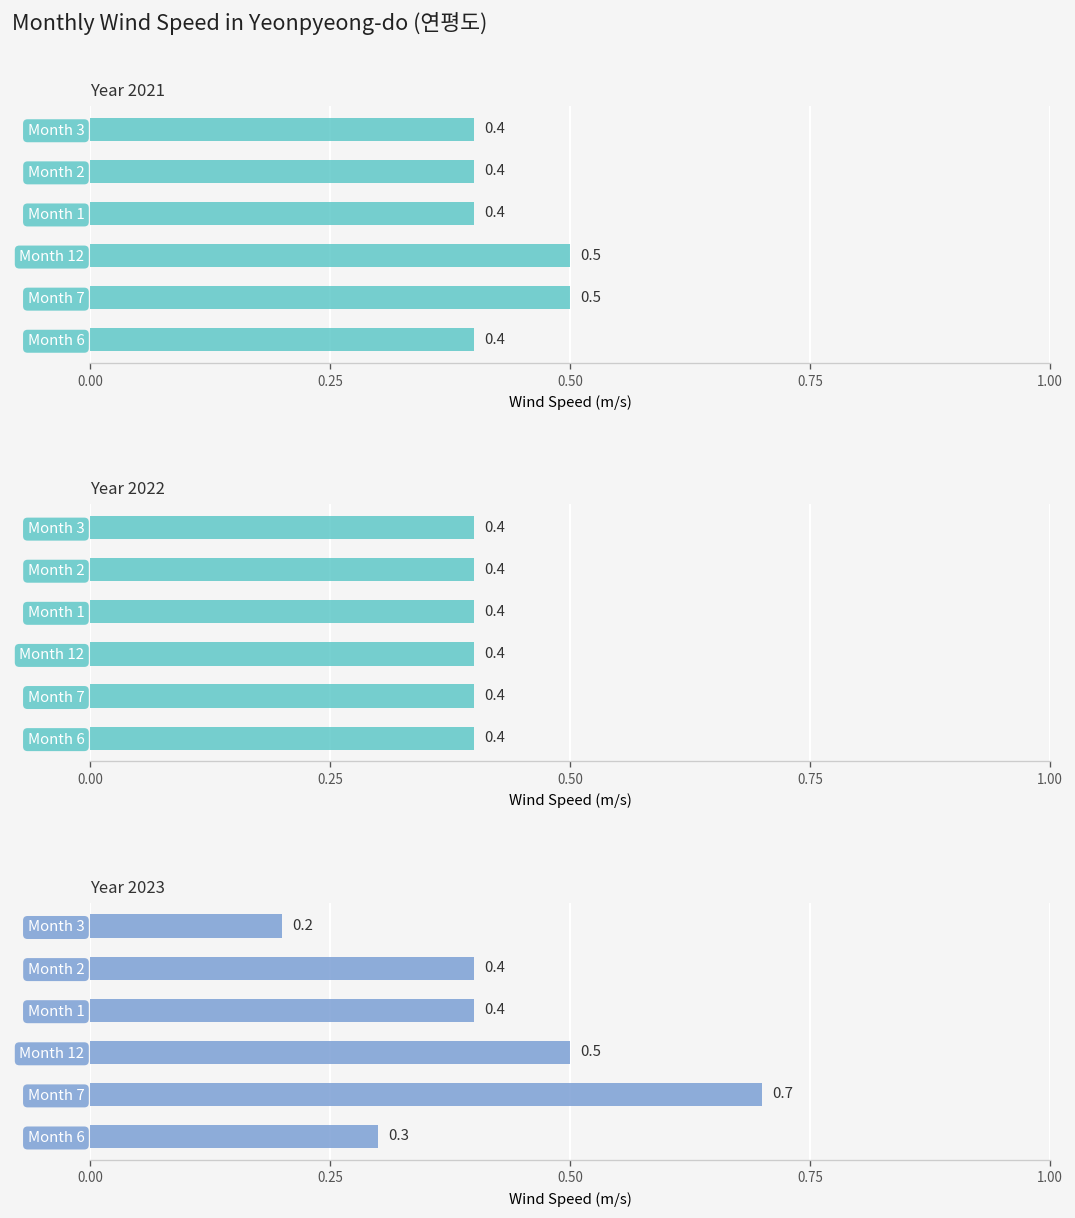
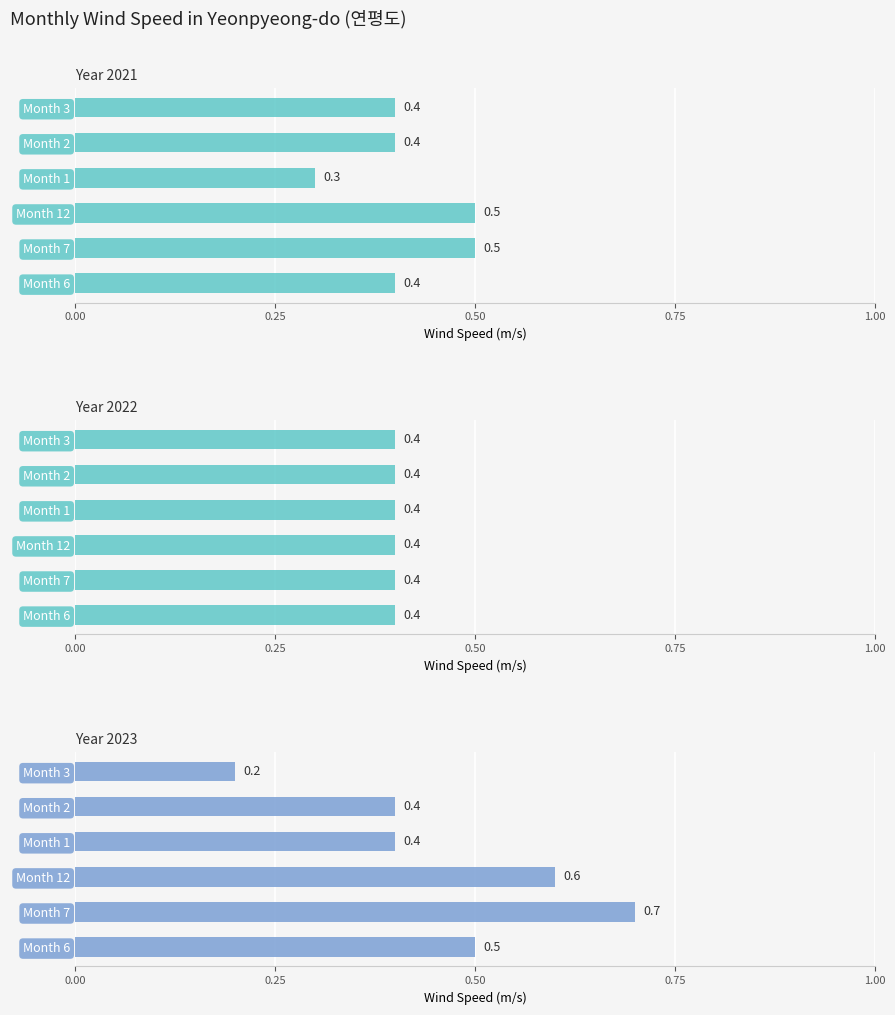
  {
    "Year 2021": {
      "Month 3": 0.4,
      "Month 2": 0.4,
-     "Month 1": 0.4,
+     "Month 1": 0.3,
      "Month 12": 0.5,
      "Month 7": 0.5,
      "Month 6": 0.4
    },
    "Year 2022": {
      "Month 3": 0.4,
      "Month 2": 0.4,
      "Month 1": 0.4,
      "Month 12": 0.4,
      "Month 7": 0.4,
      "Month 6": 0.4
    },
    "Year 2023": {
      "Month 3": 0.2,
      "Month 2": 0.4,
      "Month 1": 0.4,
-     "Month 12": 0.5,
+     "Month 12": 0.6,
      "Month 7": 0.7,
-     "Month 6": 0.3
+     "Month 6": 0.5
    }
  }
